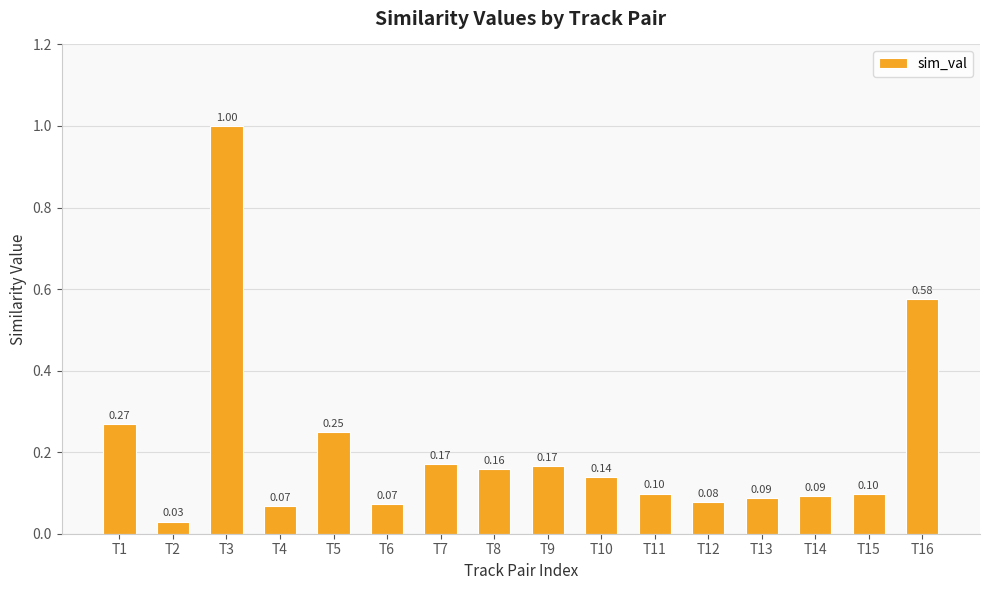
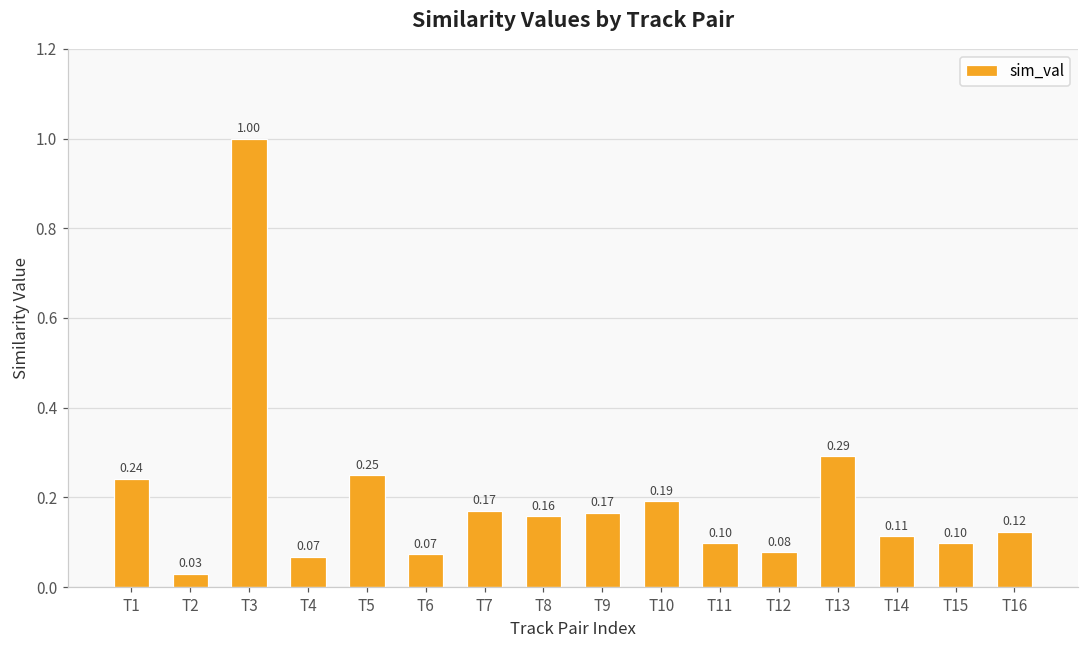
  {
-   "T1": 0.27,
+   "T1": 0.24,
    "T2": 0.03,
    "T3": 1.00,
    "T4": 0.07,
    "T5": 0.25,
    "T6": 0.07,
    "T7": 0.17,
    "T8": 0.16,
    "T9": 0.17,
-   "T10": 0.14,
+   "T10": 0.19,
    "T11": 0.10,
    "T12": 0.08,
-   "T13": 0.09,
-   "T14": 0.09,
+   "T13": 0.29,
+   "T14": 0.11,
    "T15": 0.10,
-   "T16": 0.58
+   "T16": 0.12
  }
